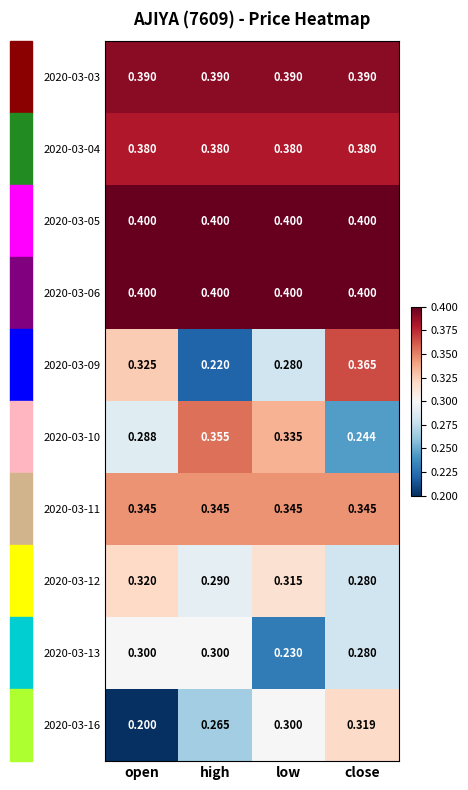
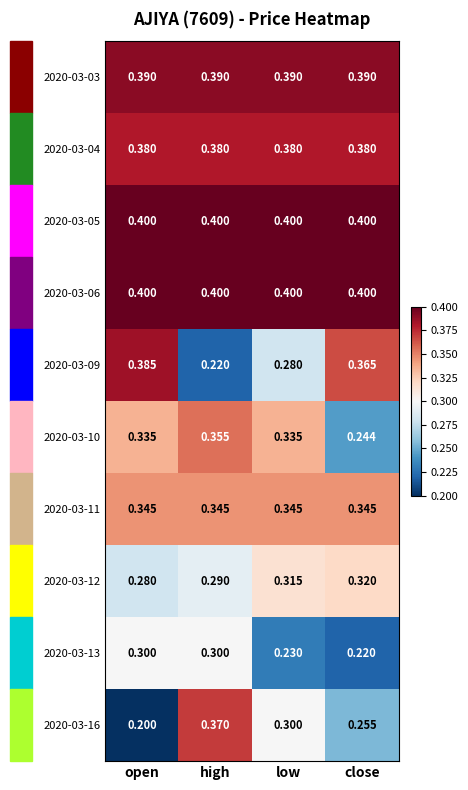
  {
    "2020-03-03": {
      "open": 0.390,
      "high": 0.390,
      "low": 0.390,
      "close": 0.390
    },
    "2020-03-04": {
      "open": 0.380,
      "high": 0.380,
      "low": 0.380,
      "close": 0.380
    },
    "2020-03-05": {
      "open": 0.400,
      "high": 0.400,
      "low": 0.400,
      "close": 0.400
    },
    "2020-03-06": {
      "open": 0.400,
      "high": 0.400,
      "low": 0.400,
      "close": 0.400
    },
    "2020-03-09": {
-     "open": 0.325,
+     "open": 0.385,
      "high": 0.220,
      "low": 0.280,
      "close": 0.365
    },
    "2020-03-10": {
-     "open": 0.288,
+     "open": 0.335,
      "high": 0.355,
      "low": 0.335,
      "close": 0.244
    },
    "2020-03-11": {
      "open": 0.345,
      "high": 0.345,
      "low": 0.345,
      "close": 0.345
    },
    "2020-03-12": {
-     "open": 0.320,
+     "open": 0.280,
      "high": 0.290,
      "low": 0.315,
-     "close": 0.280
+     "close": 0.320
    },
    "2020-03-13": {
      "open": 0.300,
      "high": 0.300,
      "low": 0.230,
-     "close": 0.280
+     "close": 0.220
    },
    "2020-03-16": {
      "open": 0.200,
-     "high": 0.265,
+     "high": 0.370,
      "low": 0.300,
-     "close": 0.319
+     "close": 0.255
    }
  }
